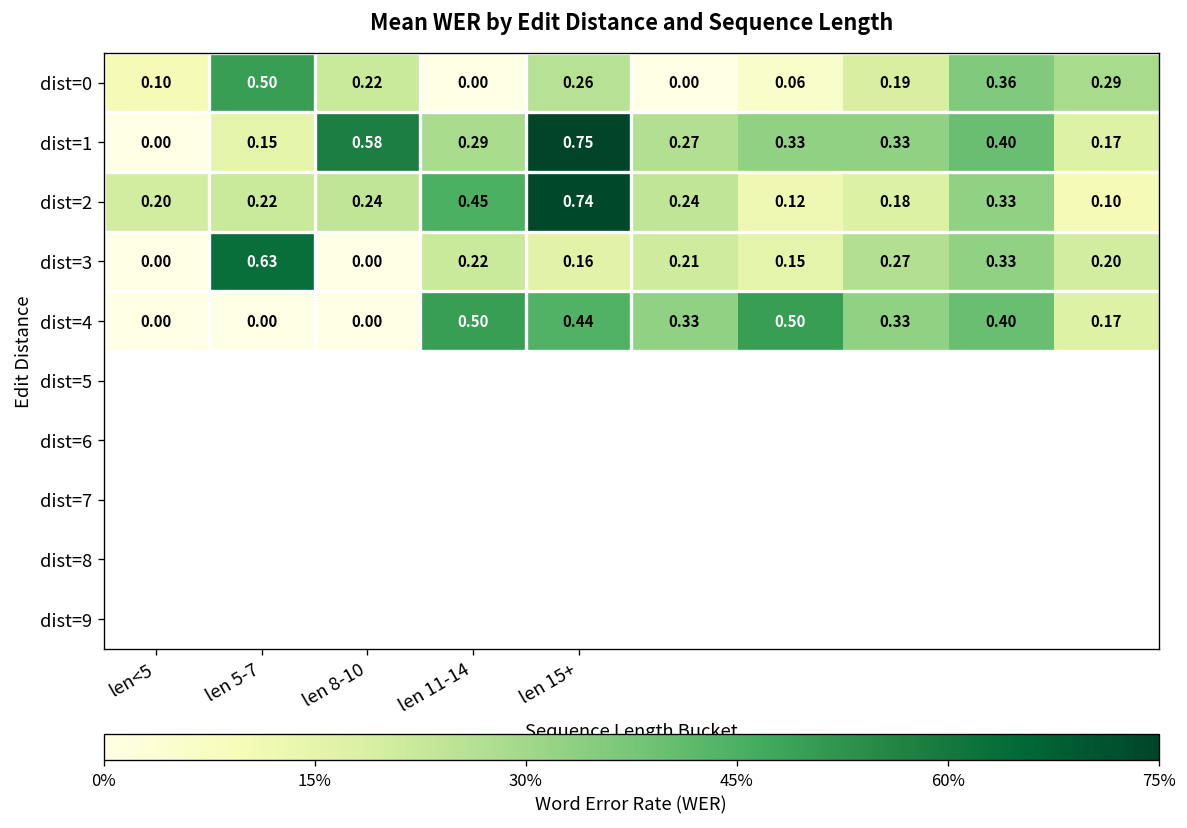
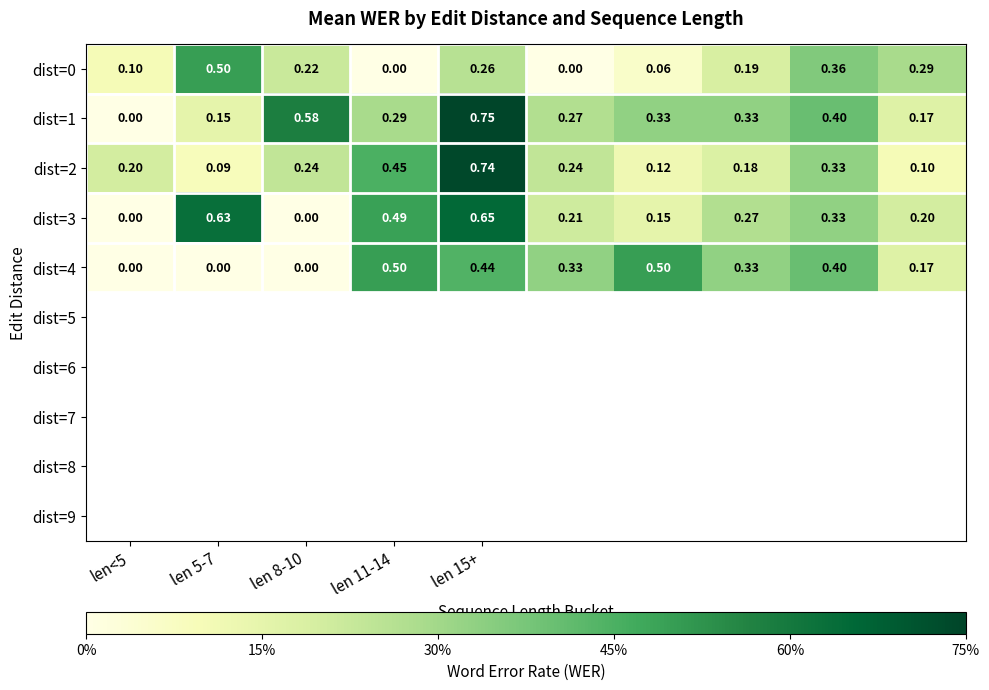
  {
    "dist=0": {
      "len<5": 0.10,
      "len 5-7": 0.50,
      "len 8-10": 0.22,
      "len 11-14": 0.00,
      "len 15+": 0.26
    },
    "dist=1": {
      "len<5": 0.00,
      "len 5-7": 0.15,
      "len 8-10": 0.58,
      "len 11-14": 0.29,
      "len 15+": 0.75
    },
    "dist=2": {
      "len<5": 0.20,
-     "len 5-7": 0.22,
+     "len 5-7": 0.09,
      "len 8-10": 0.24,
      "len 11-14": 0.45,
      "len 15+": 0.74
    },
    "dist=3": {
      "len<5": 0.00,
      "len 5-7": 0.63,
      "len 8-10": 0.00,
-     "len 11-14": 0.22,
-     "len 15+": 0.16
+     "len 11-14": 0.49,
+     "len 15+": 0.65
    },
    "dist=4": {
      "len<5": 0.00,
      "len 5-7": 0.00,
      "len 8-10": 0.00,
      "len 11-14": 0.50,
      "len 15+": 0.44
    }
  }
